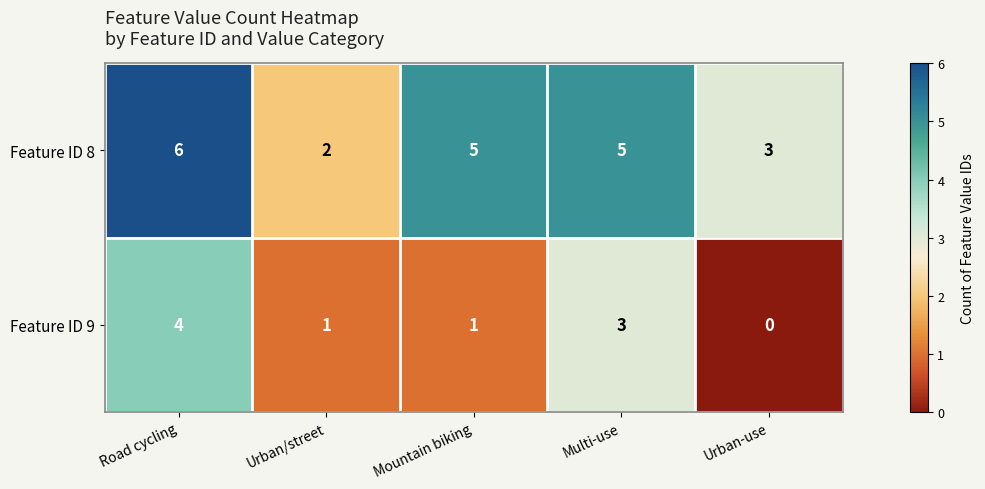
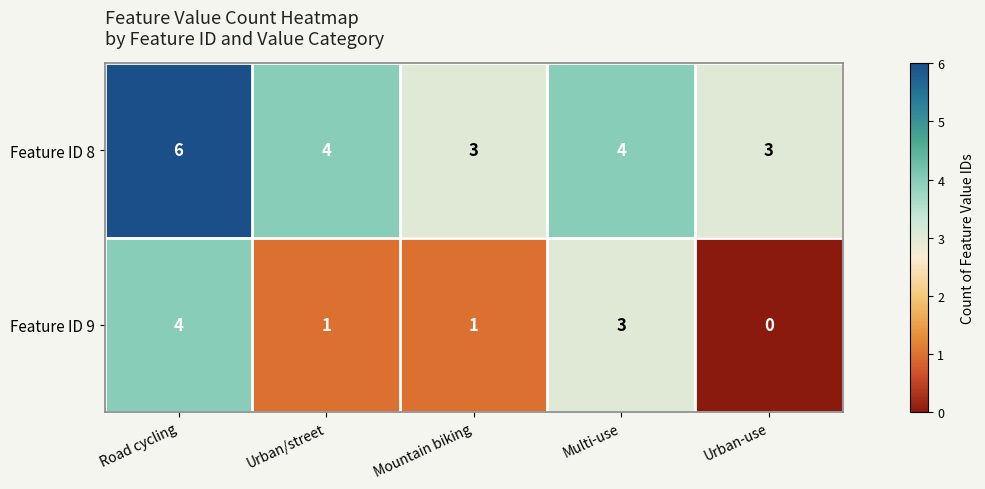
  {
    "Feature ID 8": {
      "Road cycling": 6,
-     "Urban/street": 2,
-     "Mountain biking": 5,
-     "Multi-use": 5,
+     "Urban/street": 4,
+     "Mountain biking": 3,
+     "Multi-use": 4,
      "Urban-use": 3
    },
    "Feature ID 9": {
      "Road cycling": 4,
      "Urban/street": 1,
      "Mountain biking": 1,
      "Multi-use": 3,
      "Urban-use": 0
    }
  }
